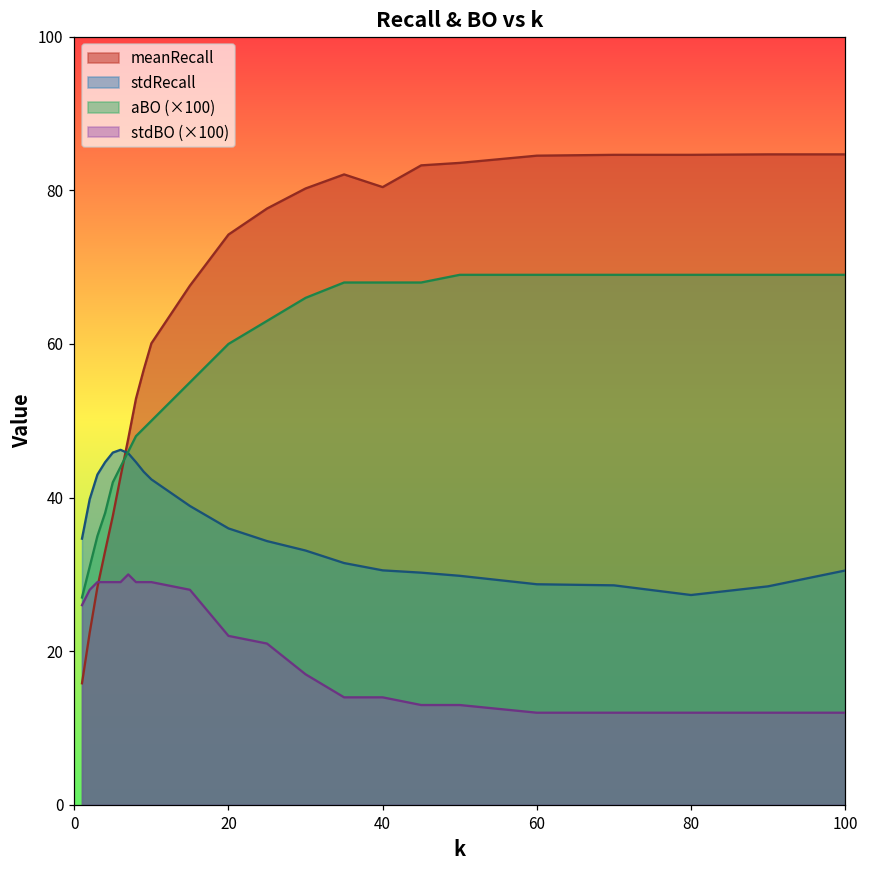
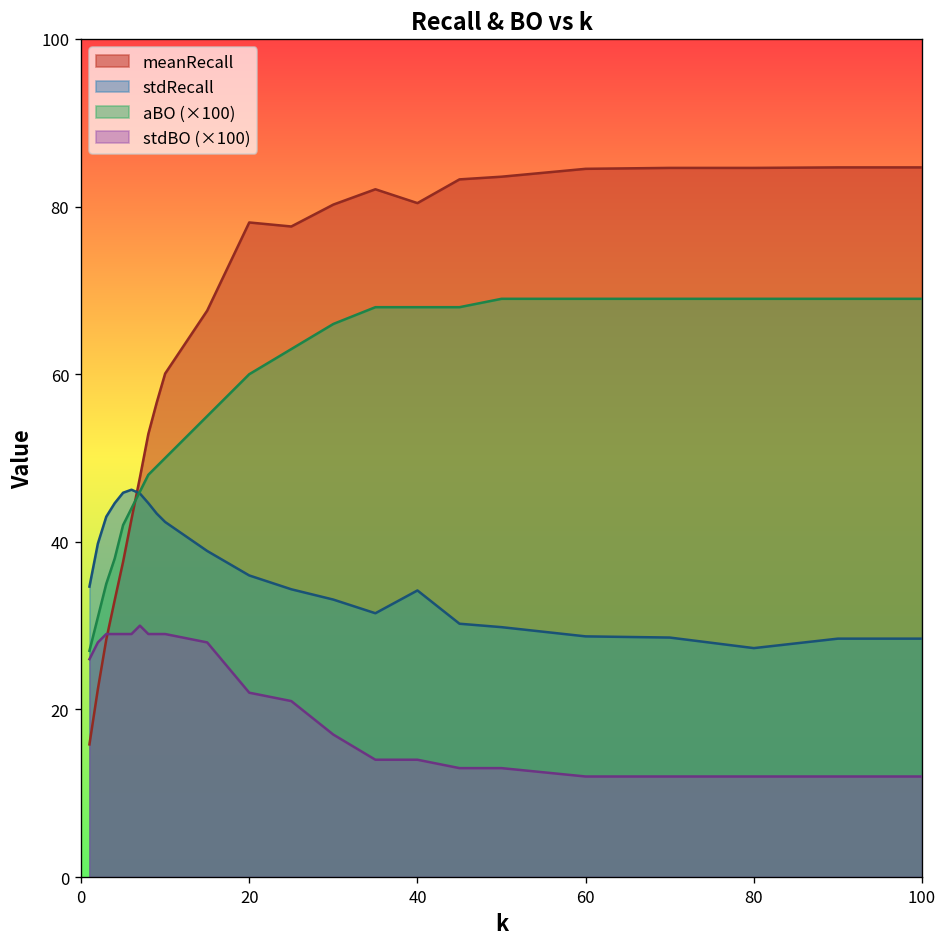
  {
    "meanRecall": {
-     "20": 74,
+     "20": 78,
      "40": 80,
      "60": 85,
      "80": 85,
      "100": 85
    },
    "stdRecall": {
      "20": 36,
-     "40": 31,
+     "40": 34,
      "60": 29,
      "80": 27,
-     "100": 31
+     "100": 28
    },
    "aBO (×100)": {
      "20": 60,
      "40": 68,
      "60": 69,
      "80": 69,
      "100": 69
    },
    "stdBO (×100)": {
      "20": 22,
      "40": 14,
      "60": 12,
      "80": 12,
      "100": 12
    }
  }
